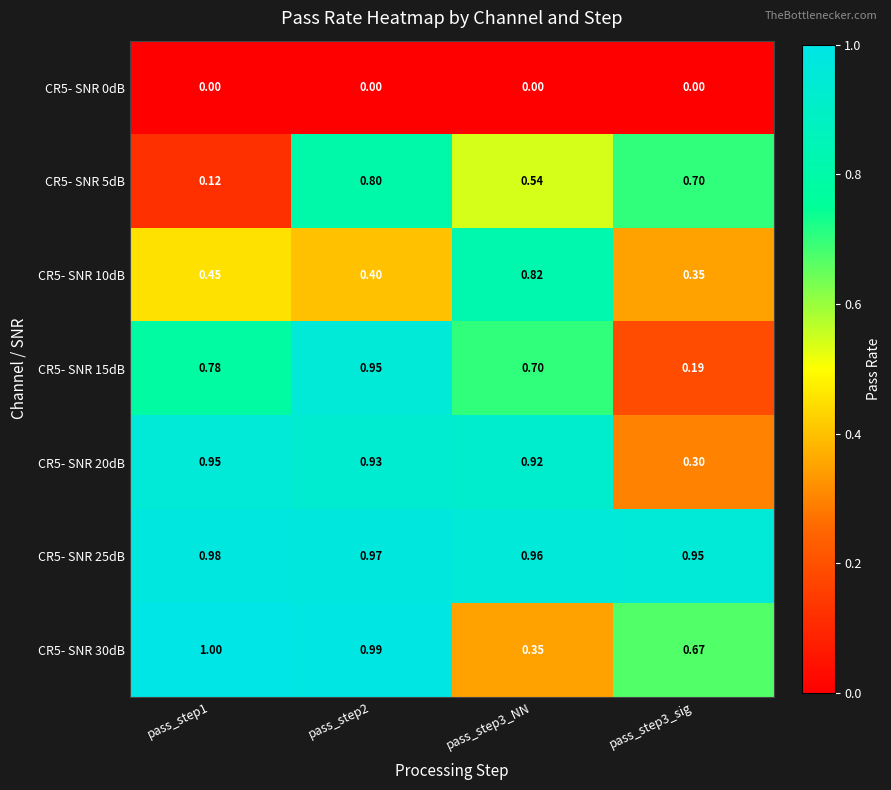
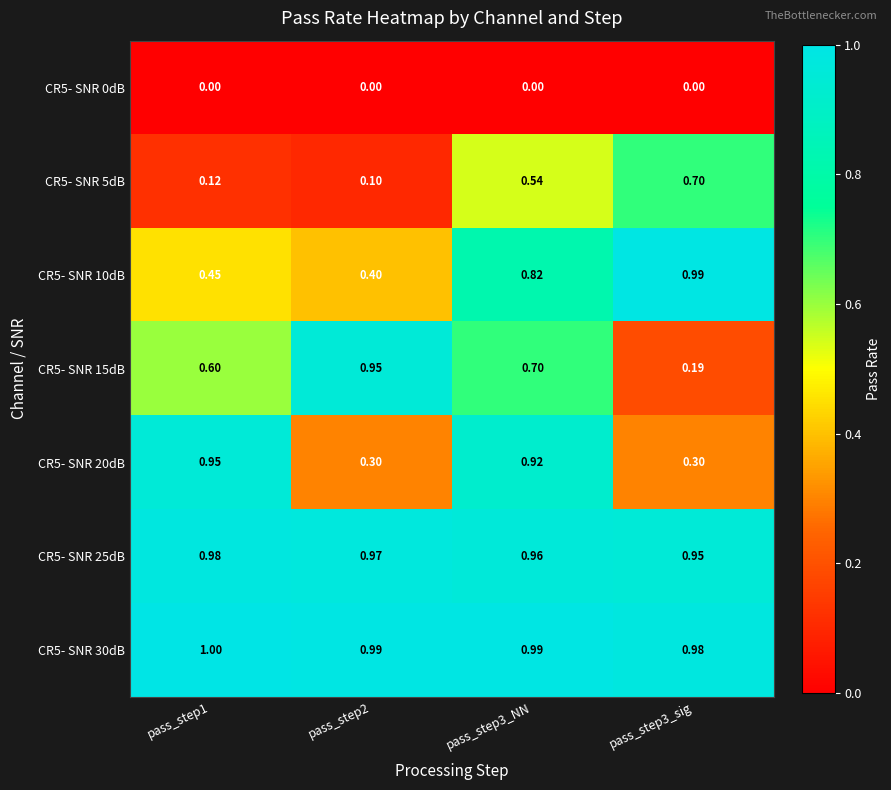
  {
    "CR5- SNR 0dB": {
      "pass_step1": 0.00,
      "pass_step2": 0.00,
      "pass_step3_NN": 0.00,
      "pass_step3_sig": 0.00
    },
    "CR5- SNR 5dB": {
      "pass_step1": 0.12,
-     "pass_step2": 0.80,
+     "pass_step2": 0.10,
      "pass_step3_NN": 0.54,
      "pass_step3_sig": 0.70
    },
    "CR5- SNR 10dB": {
      "pass_step1": 0.45,
      "pass_step2": 0.40,
      "pass_step3_NN": 0.82,
-     "pass_step3_sig": 0.35
+     "pass_step3_sig": 0.99
    },
    "CR5- SNR 15dB": {
-     "pass_step1": 0.78,
+     "pass_step1": 0.60,
      "pass_step2": 0.95,
      "pass_step3_NN": 0.70,
      "pass_step3_sig": 0.19
    },
    "CR5- SNR 20dB": {
      "pass_step1": 0.95,
-     "pass_step2": 0.93,
+     "pass_step2": 0.30,
      "pass_step3_NN": 0.92,
      "pass_step3_sig": 0.30
    },
    "CR5- SNR 25dB": {
      "pass_step1": 0.98,
      "pass_step2": 0.97,
      "pass_step3_NN": 0.96,
      "pass_step3_sig": 0.95
    },
    "CR5- SNR 30dB": {
      "pass_step1": 1.00,
      "pass_step2": 0.99,
-     "pass_step3_NN": 0.35,
-     "pass_step3_sig": 0.67
+     "pass_step3_NN": 0.99,
+     "pass_step3_sig": 0.98
    }
  }
